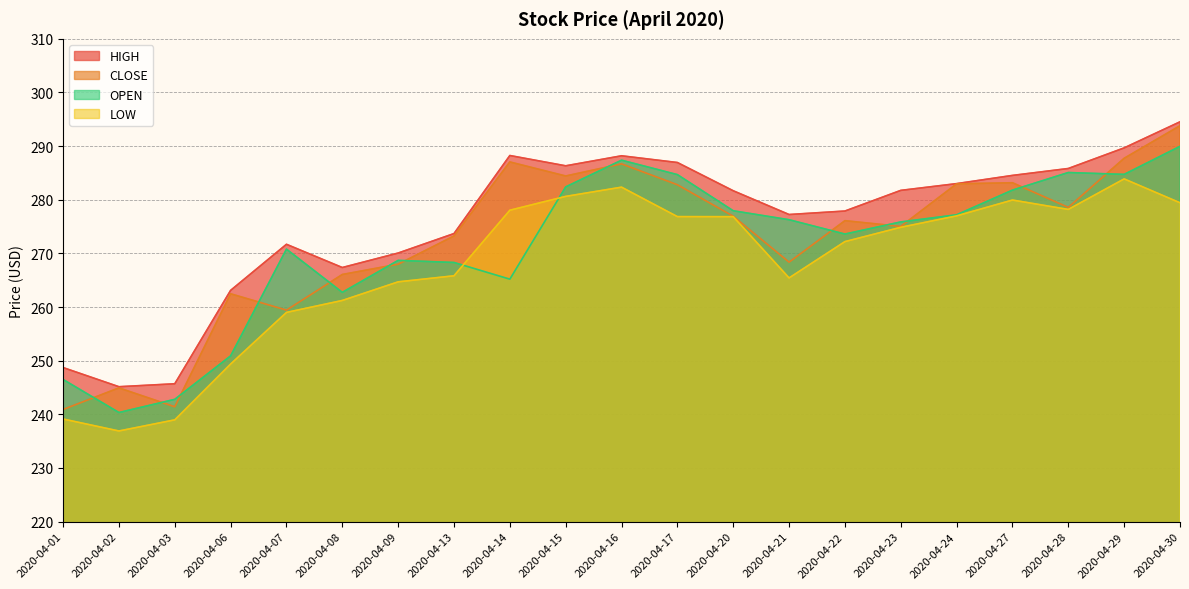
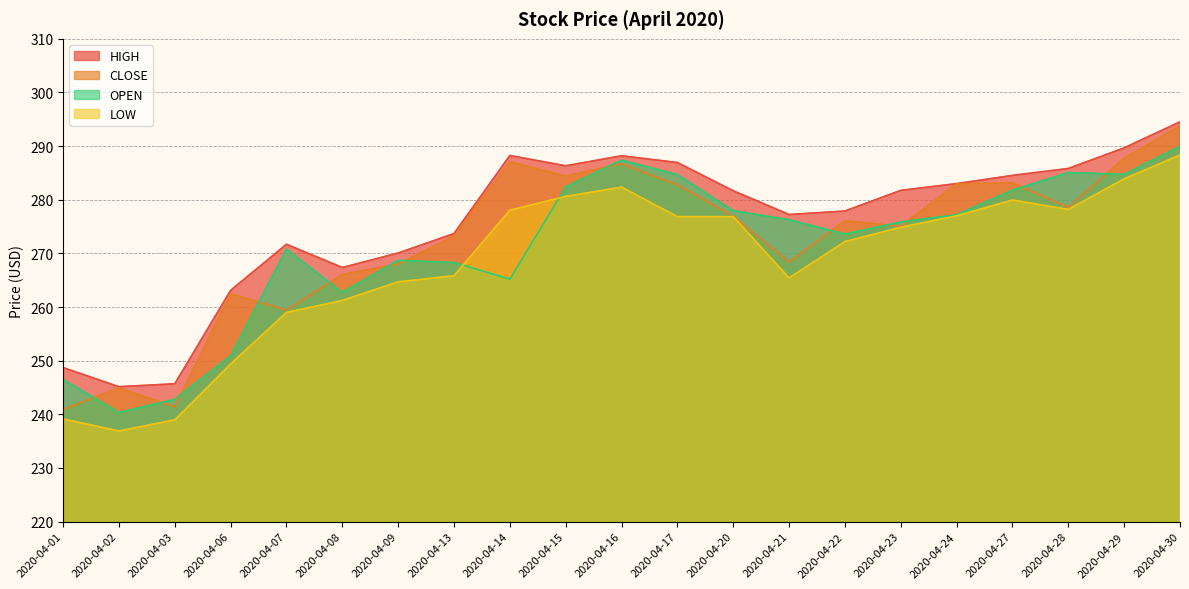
  {
    "OPEN": {
      "2020-04-01": 247,
      "2020-04-02": 240,
      "2020-04-03": 243,
      "2020-04-06": 251,
      "2020-04-07": 271,
      "2020-04-08": 263,
      "2020-04-09": 269,
      "2020-04-13": 268,
      "2020-04-14": 265,
      "2020-04-15": 282,
      "2020-04-16": 287,
      "2020-04-17": 285,
      "2020-04-20": 278,
      "2020-04-21": 276,
      "2020-04-22": 274,
      "2020-04-23": 276,
      "2020-04-27": 282,
      "2020-04-28": 285,
      "2020-04-29": 285,
      "2020-04-30": 290
    },
    "LOW": {
      "2020-04-01": 239,
      "2020-04-02": 237,
      "2020-04-03": 239,
      "2020-04-06": 249,
      "2020-04-08": 261,
      "2020-04-09": 265,
      "2020-04-13": 266,
      "2020-04-14": 278,
      "2020-04-15": 281,
      "2020-04-16": 282,
      "2020-04-17": 277,
      "2020-04-21": 265,
      "2020-04-22": 272,
      "2020-04-27": 280,
      "2020-04-29": 284,
-     "2020-04-30": 279
+     "2020-04-30": 288
    }
  }
